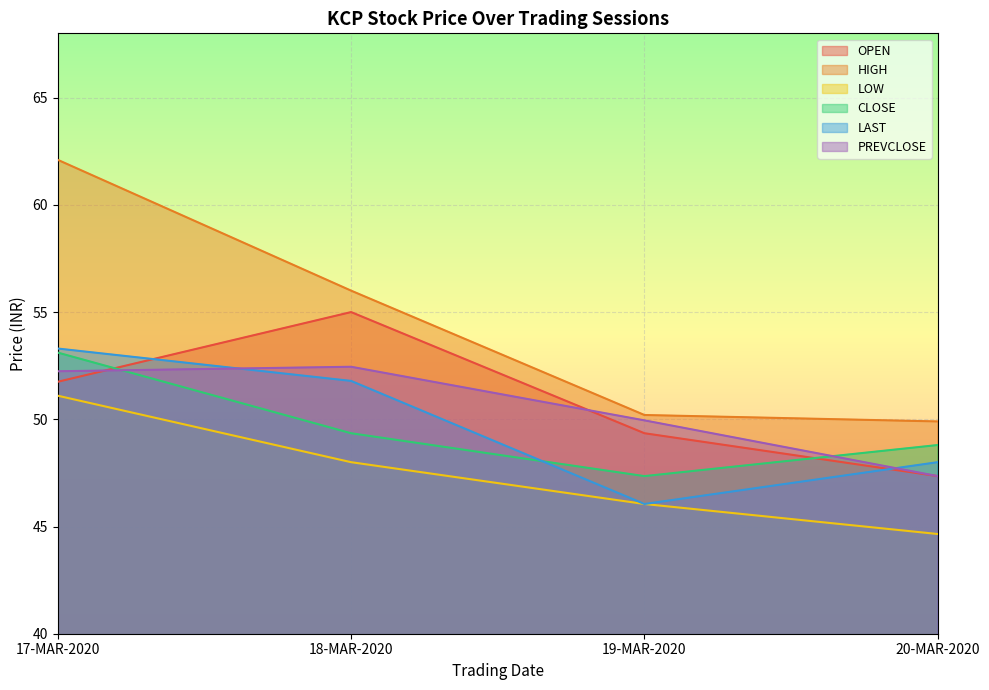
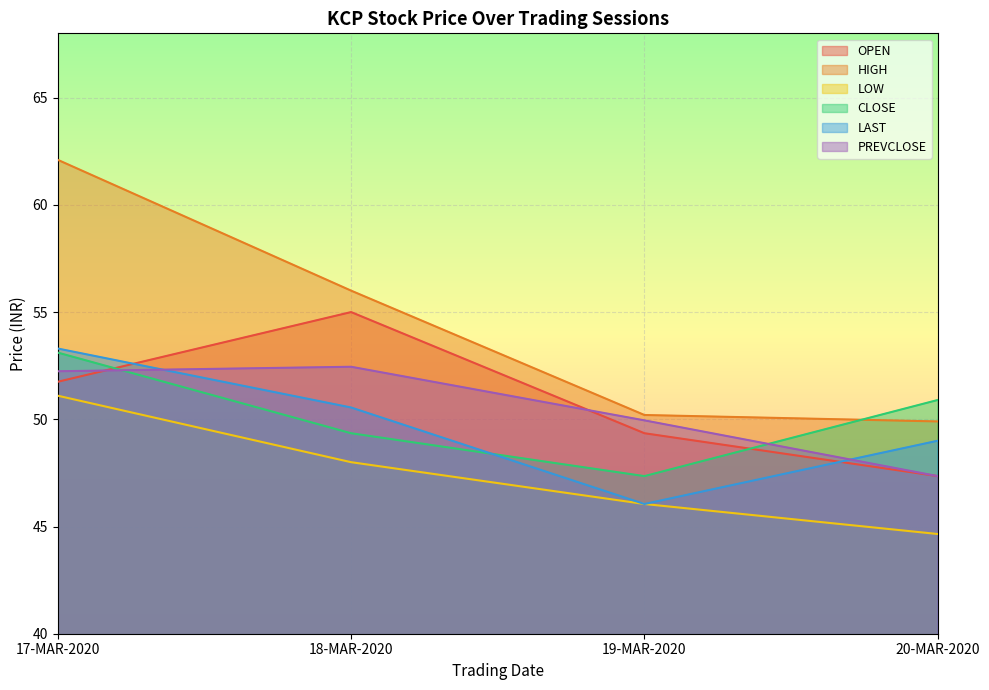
  {
    "CLOSE": {
      "17-MAR-2020": 53.1,
      "18-MAR-2020": 49.4,
      "19-MAR-2020": 47.4,
-     "20-MAR-2020": 48.8
+     "20-MAR-2020": 50.9
    },
    "LAST": {
      "17-MAR-2020": 53.3,
-     "18-MAR-2020": 51.8,
-     "20-MAR-2020": 48
+     "18-MAR-2020": 50.6,
+     "20-MAR-2020": 49
    },
    "PREVCLOSE": {
      "17-MAR-2020": 52.2,
      "18-MAR-2020": 52.5,
      "19-MAR-2020": 50.0
    }
  }
